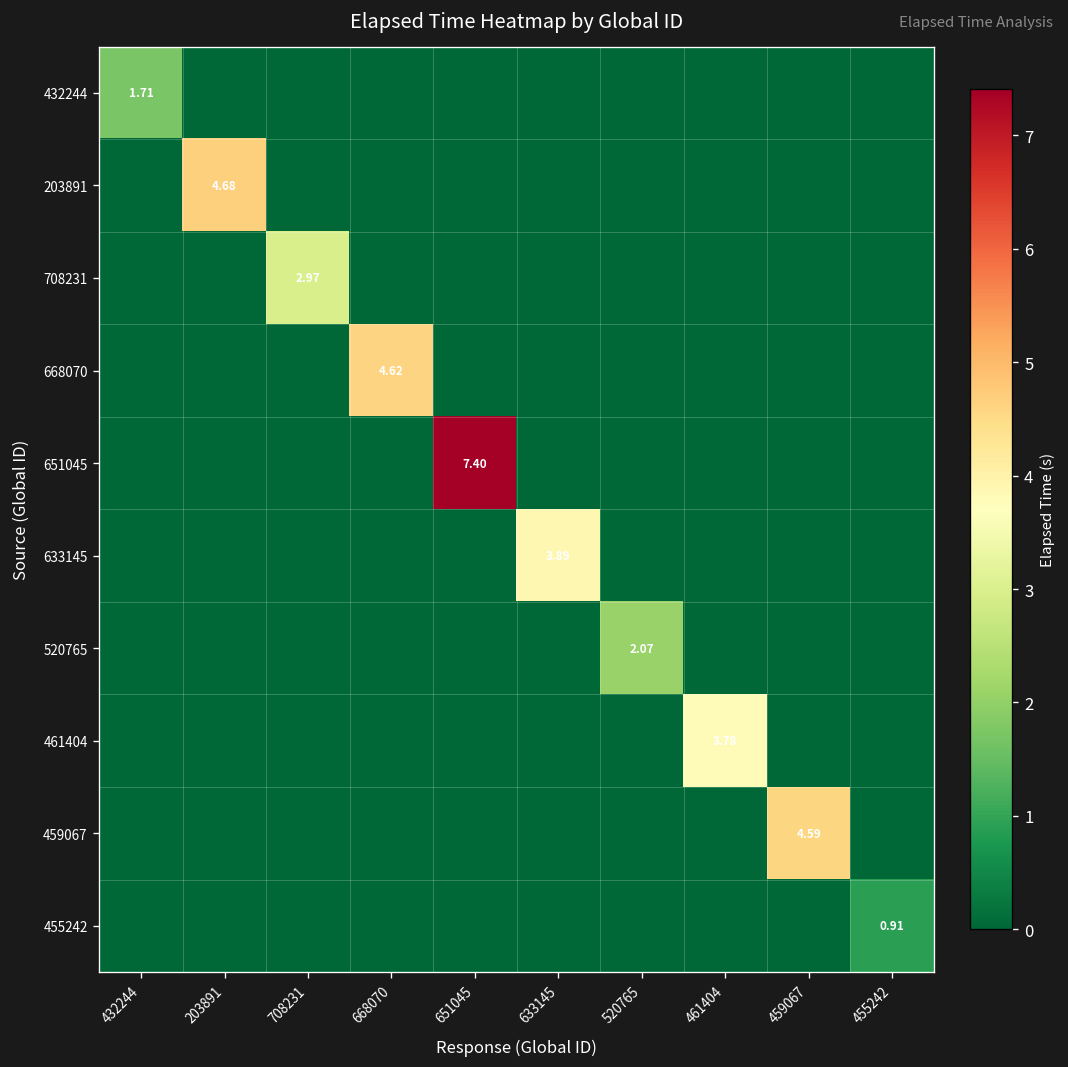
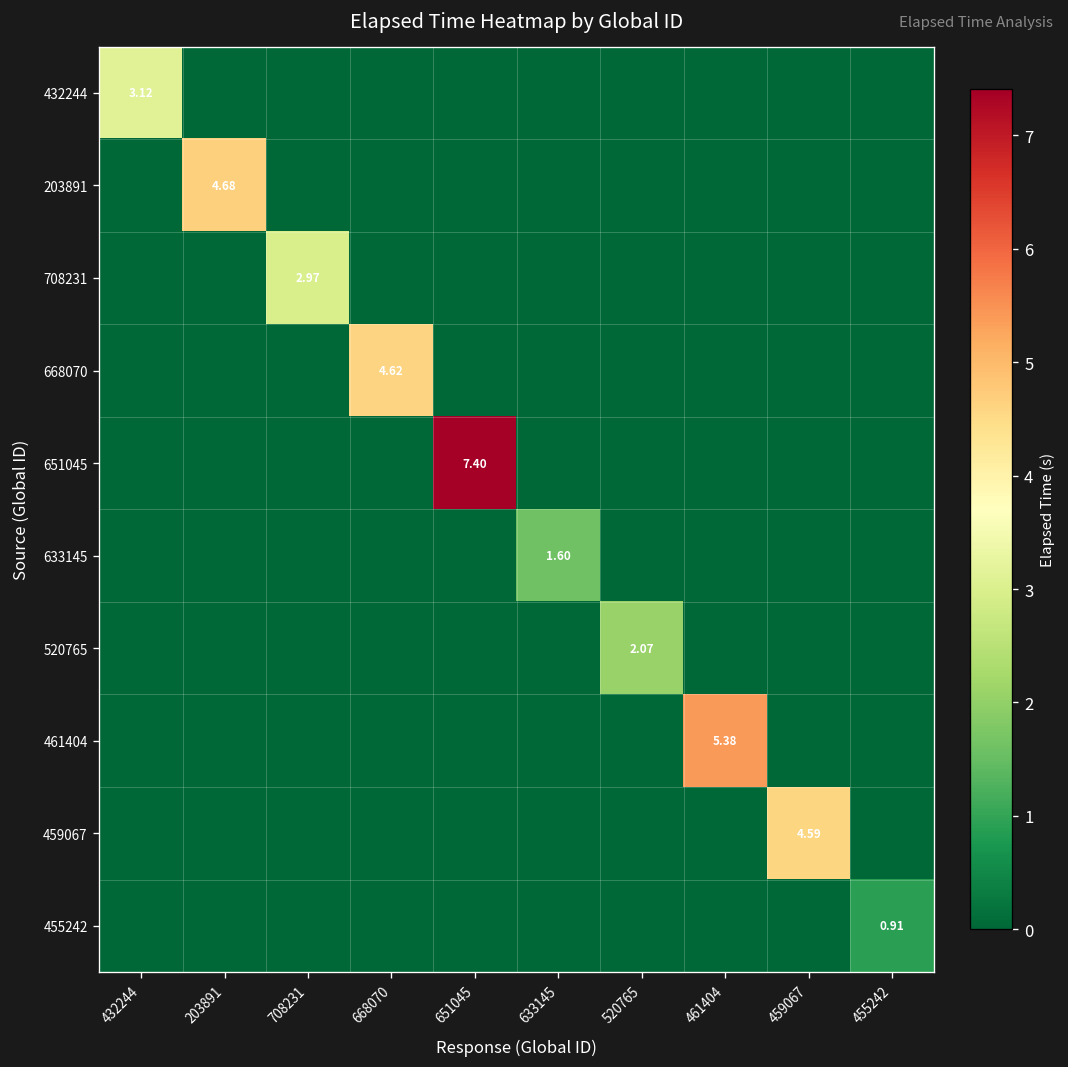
  {
    "432244": {
-     "432244": 1.71
+     "432244": 3.12
    },
    "203891": {
      "203891": 4.68
    },
    "708231": {
      "708231": 2.97
    },
    "668070": {
      "668070": 4.62
    },
    "651045": {
      "651045": 7.40
    },
    "633145": {
-     "633145": 3.89
+     "633145": 1.60
    },
    "520765": {
      "520765": 2.07
    },
    "461404": {
-     "461404": 3.78
+     "461404": 5.38
    },
    "459067": {
      "459067": 4.59
    },
    "455242": {
      "455242": 0.91
    }
  }
